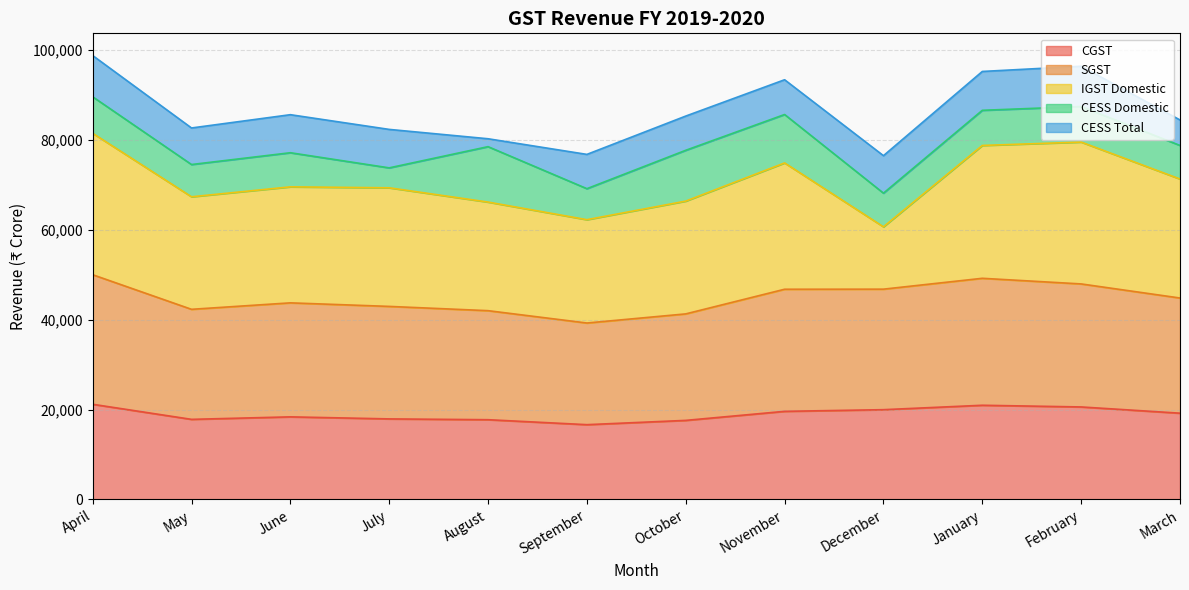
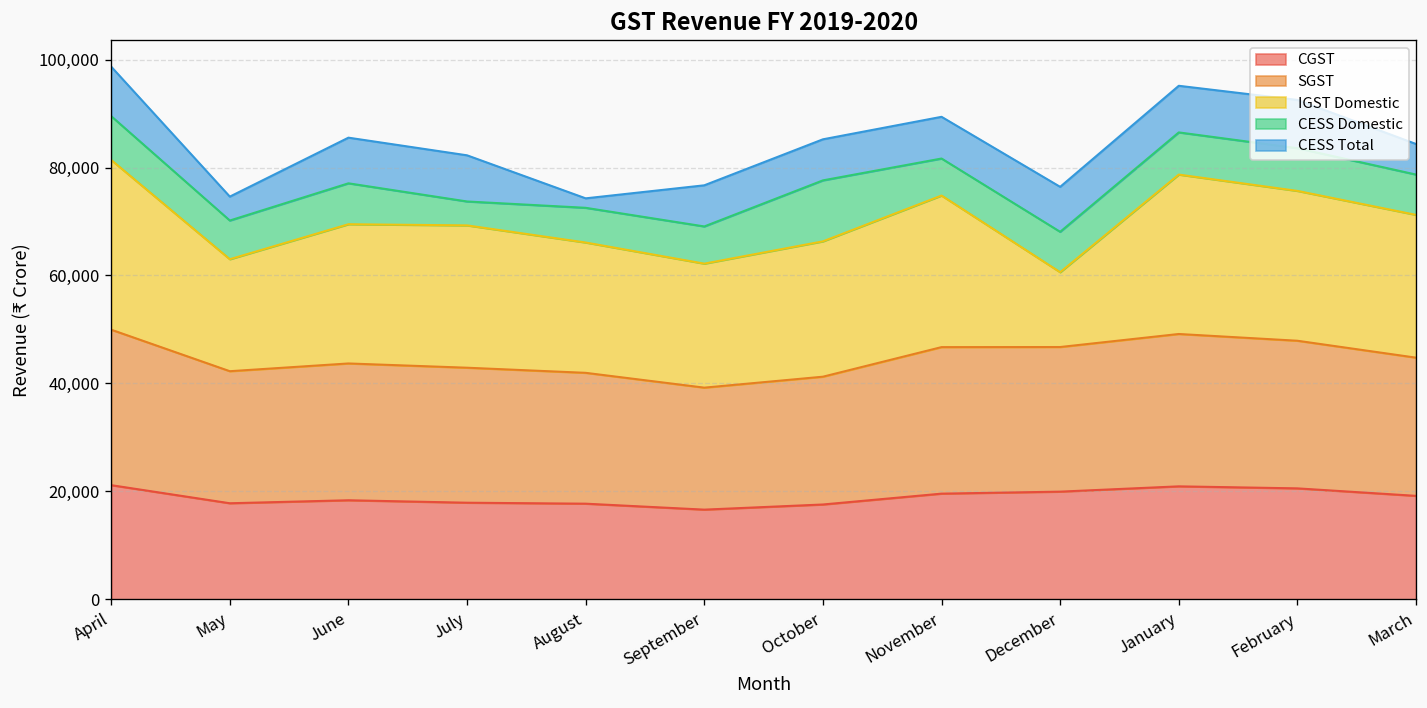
  {
    "IGST Domestic": {
      "April": "31,000",
-     "May": "25,000",
+     "May": "21,000",
      "June": "26,000",
      "July": "26,000",
      "August": "24,000",
      "September": "23,000",
      "October": "25,000",
      "November": "28,000",
      "December": "14,000",
      "January": "30,000",
-     "February": "32,000",
+     "February": "28,000",
      "March": "26,000"
    },
    "CESS Domestic": {
      "April": "8,000",
      "May": "7,000",
      "June": "8,000",
      "July": "4,000",
-     "August": "12,000",
+     "August": "6,000",
      "September": "7,000",
      "October": "11,000",
-     "November": "11,000",
+     "November": "7,000",
      "December": "7,000",
      "January": "8,000",
      "March": "7,000"
    },
    "CESS Total": {
      "April": "9,000",
-     "May": "8,000",
+     "May": "4,000",
      "June": "8,000",
      "July": "9,000",
      "August": "2,000",
      "September": "8,000",
      "October": "8,000",
      "November": "8,000",
      "December": "8,000",
      "January": "9,000",
      "March": "6,000"
    }
  }
